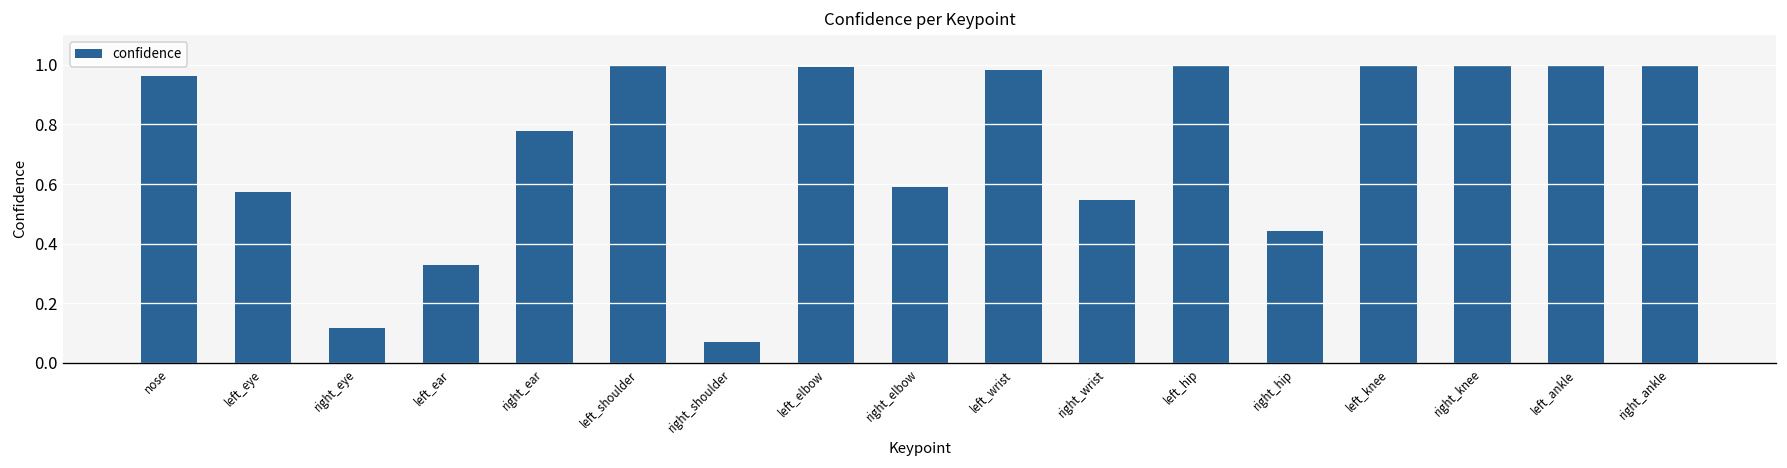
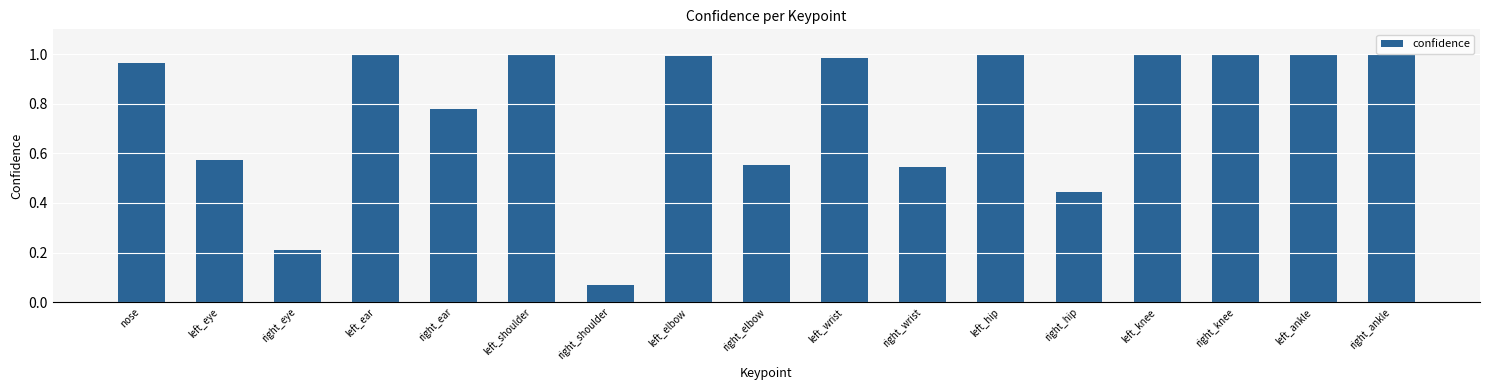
  {
    "nose": 0.96,
    "left_eye": 0.57,
-   "right_eye": 0.12,
-   "left_ear": 0.33,
+   "right_eye": 0.21,
+   "left_ear": 1.00,
    "right_ear": 0.78,
    "left_shoulder": 1.00,
    "right_shoulder": 0.07,
    "left_elbow": 0.99,
-   "right_elbow": 0.59,
+   "right_elbow": 0.55,
    "left_wrist": 0.98,
    "right_wrist": 0.54,
    "left_hip": 1.00,
    "right_hip": 0.44,
    "left_knee": 1.00,
    "right_knee": 1.00,
    "left_ankle": 1.00,
    "right_ankle": 1.00
  }
